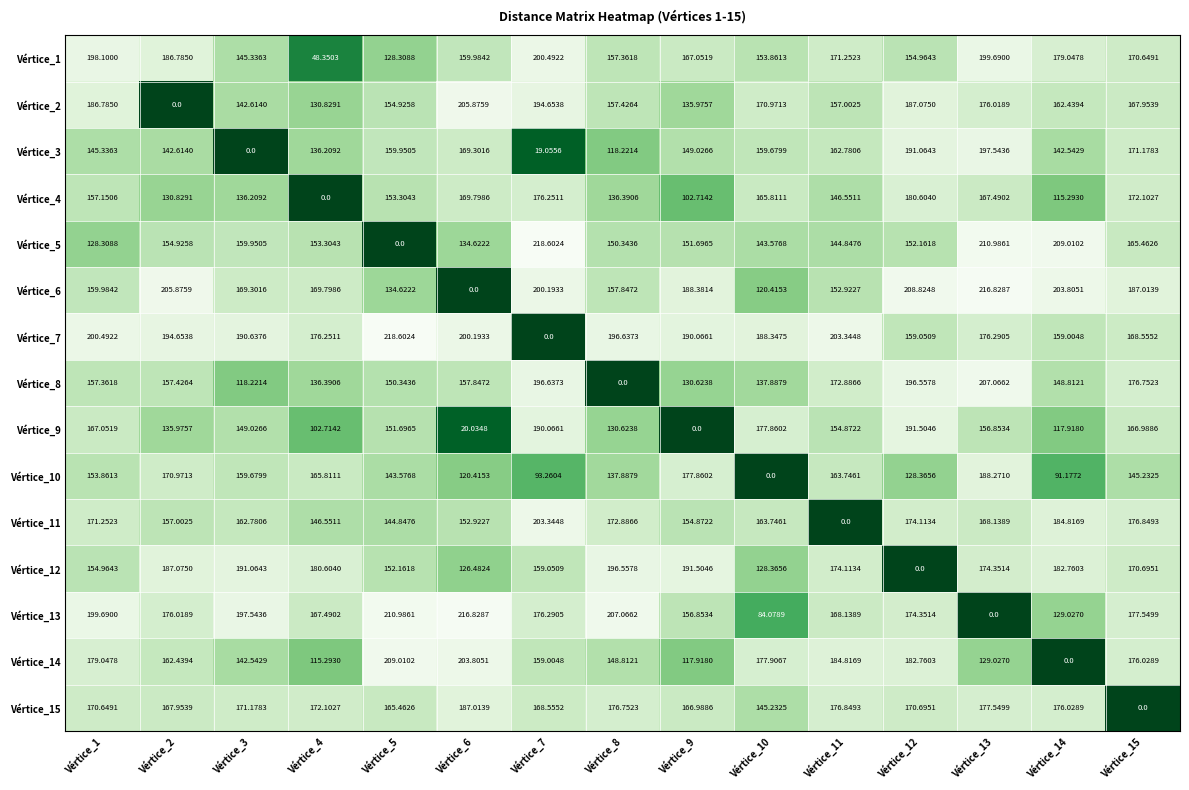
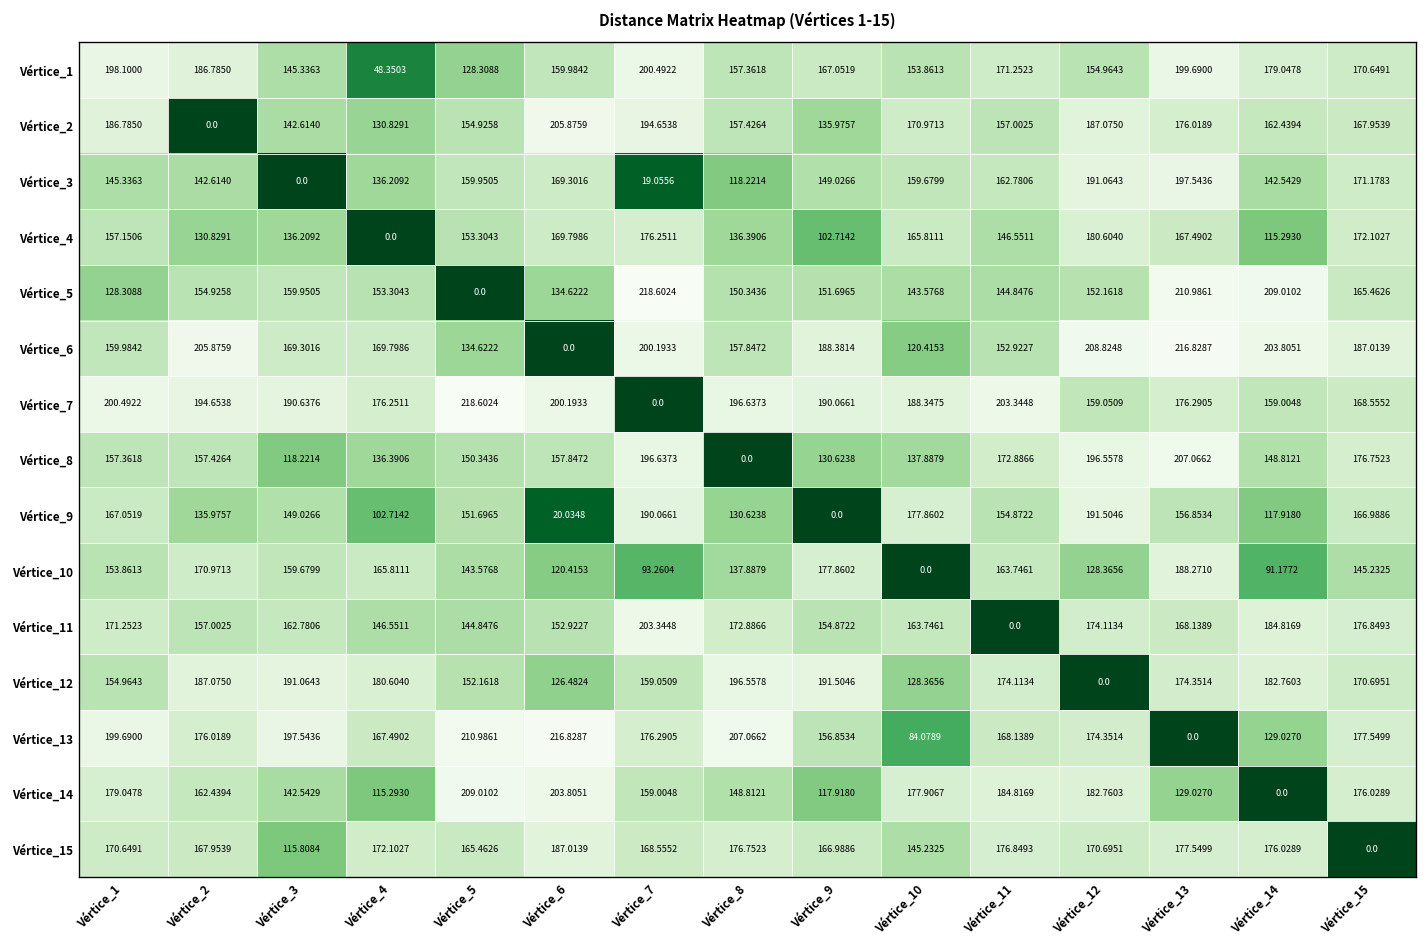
  {
    "Vértice_15": {
      "Vértice_1": 170.6491,
      "Vértice_2": 167.9539,
-     "Vértice_3": 171.1783,
+     "Vértice_3": 115.8084,
      "Vértice_4": 172.1027,
      "Vértice_5": 165.4626,
      "Vértice_6": 187.0139,
      "Vértice_7": 168.5552,
      "Vértice_8": 176.7523,
      "Vértice_9": 166.9886,
      "Vértice_10": 145.2325,
      "Vértice_11": 176.8493,
      "Vértice_12": 170.6951,
      "Vértice_13": 177.5499,
      "Vértice_14": 176.0289,
      "Vértice_15": 0.0
    }
  }
